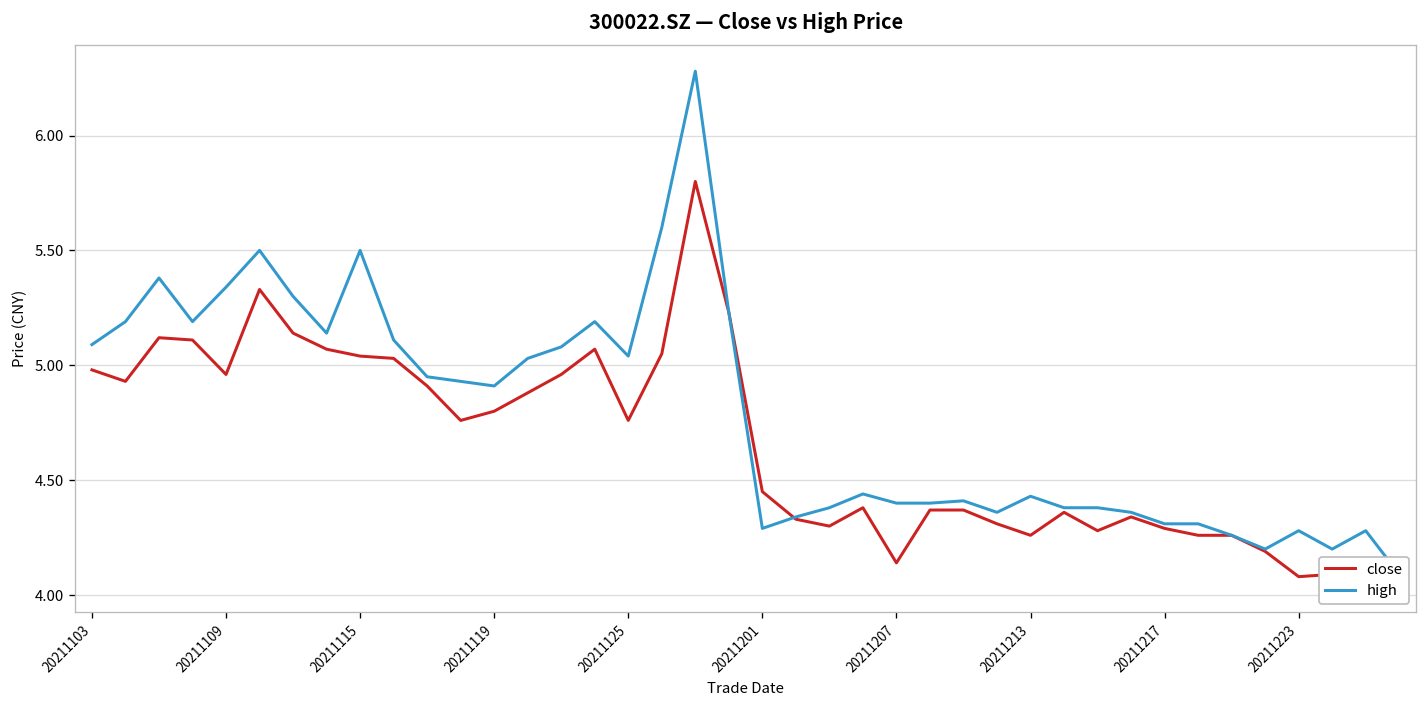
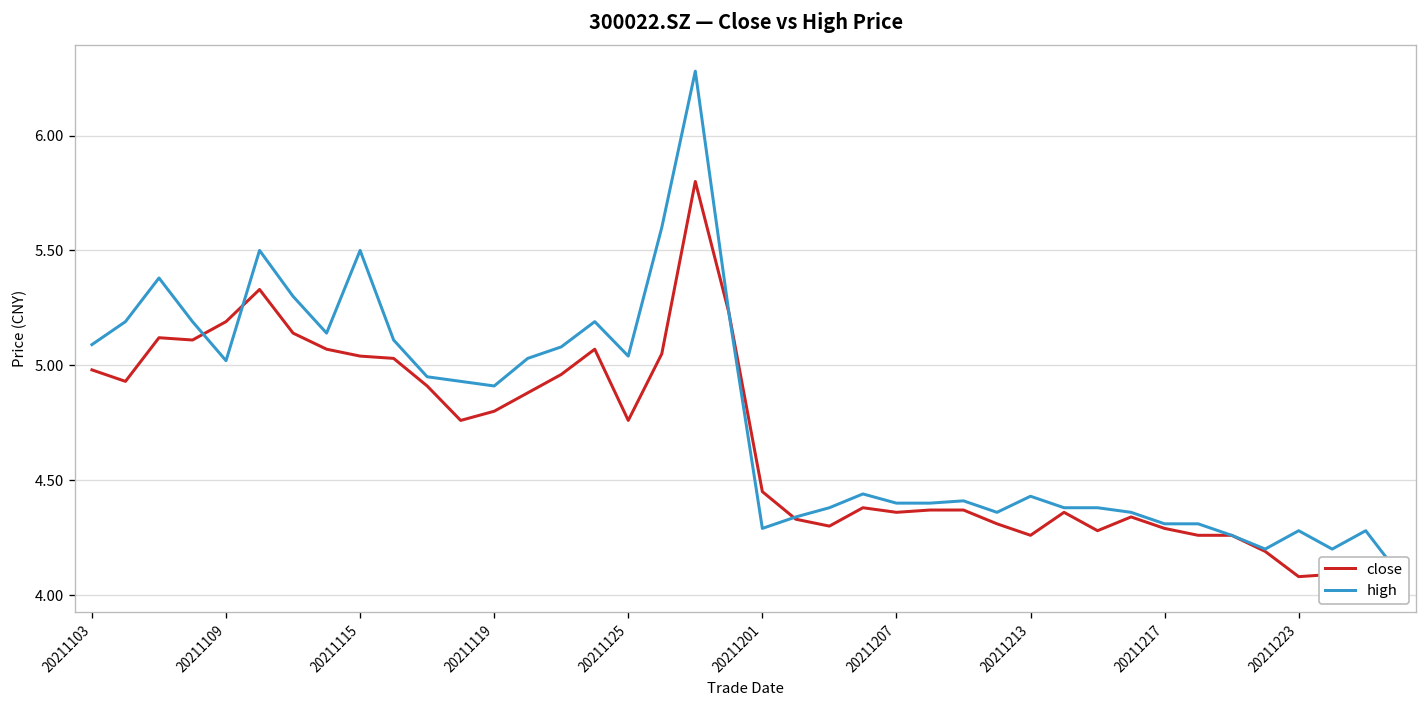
  {
    "close": {
      "20211103": 4.98,
-     "20211109": 4.96,
+     "20211109": 5.19,
      "20211115": 5.04,
      "20211119": 4.80,
      "20211125": 4.76,
      "20211201": 4.45,
-     "20211207": 4.14,
+     "20211207": 4.36,
      "20211213": 4.26,
      "20211217": 4.29,
      "20211223": 4.08
    },
    "high": {
      "20211103": 5.09,
-     "20211109": 5.34,
+     "20211109": 5.02,
      "20211115": 5.50,
      "20211119": 4.91,
      "20211125": 5.04,
      "20211201": 4.29,
      "20211207": 4.40,
      "20211213": 4.43,
      "20211217": 4.31,
      "20211223": 4.28
    }
  }
